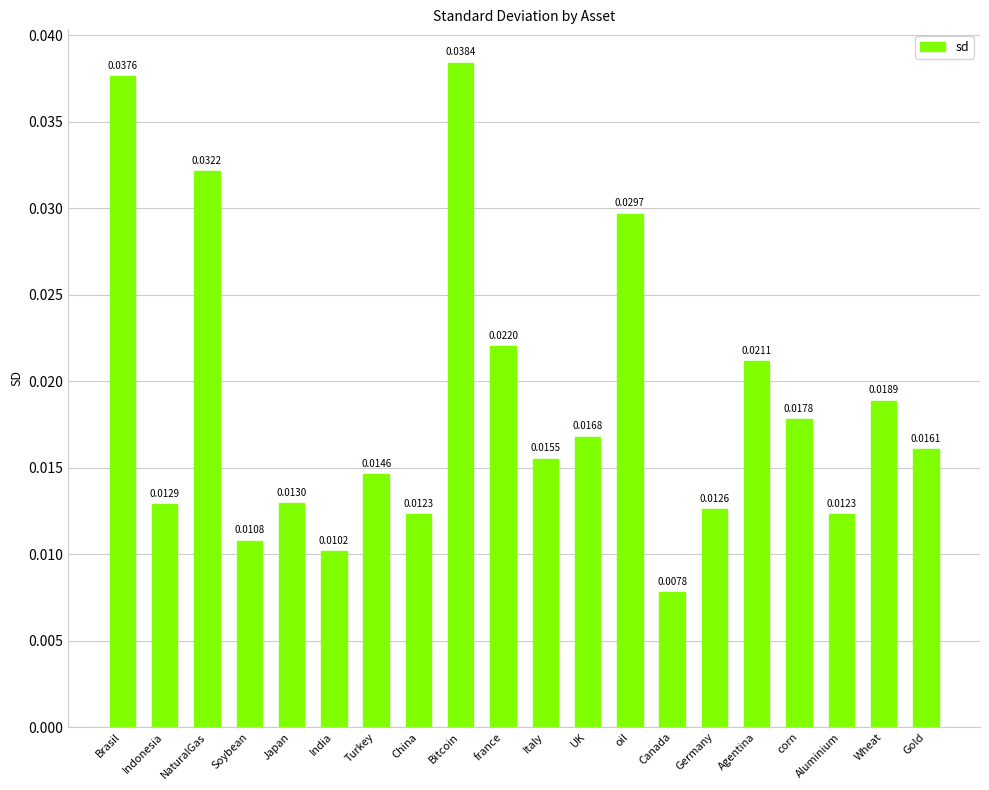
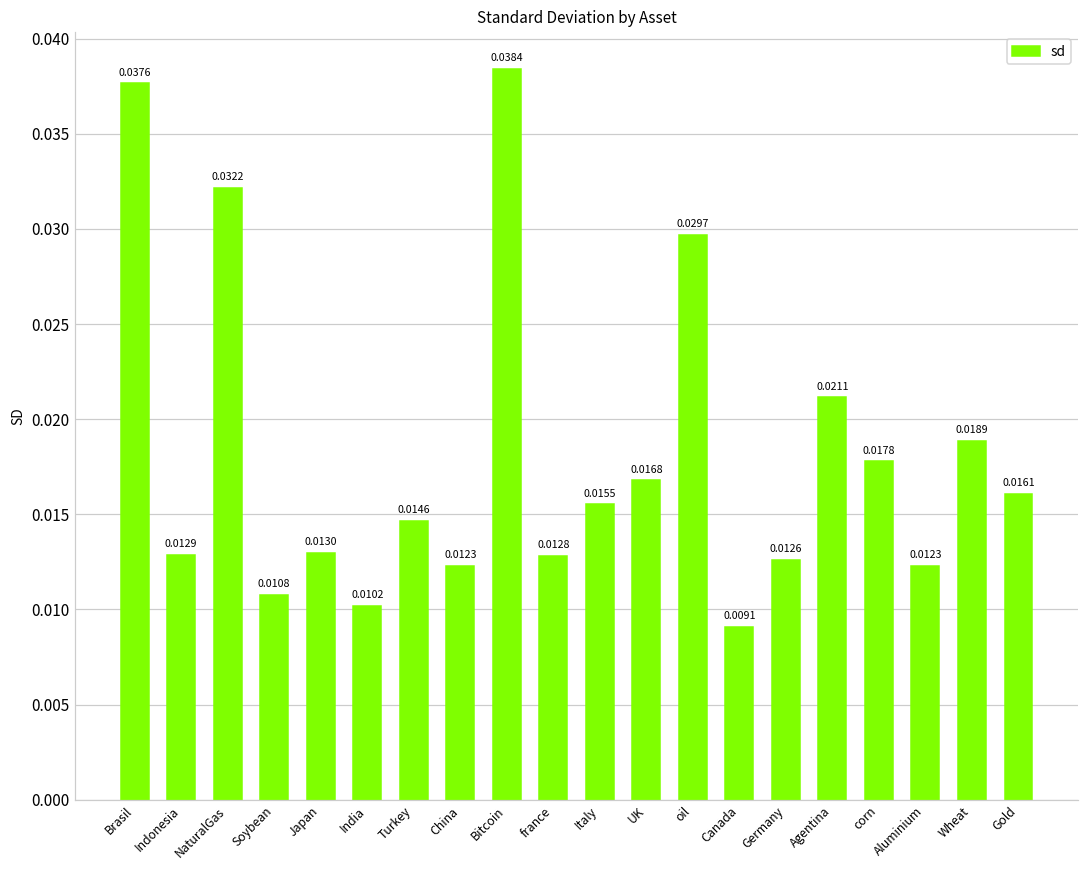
  {
    "Brasil": 0.0376,
    "Indonesia": 0.0129,
    "NaturalGas": 0.0322,
    "Soybean": 0.0108,
    "Japan": 0.0130,
    "India": 0.0102,
    "Turkey": 0.0146,
    "China": 0.0123,
    "Bitcoin": 0.0384,
-   "france": 0.0220,
+   "france": 0.0128,
    "Italy": 0.0155,
    "UK": 0.0168,
    "oil": 0.0297,
-   "Canada": 0.0078,
+   "Canada": 0.0091,
    "Germany": 0.0126,
    "Agentina": 0.0211,
    "corn": 0.0178,
    "Aluminium": 0.0123,
    "Wheat": 0.0189,
    "Gold": 0.0161
  }
